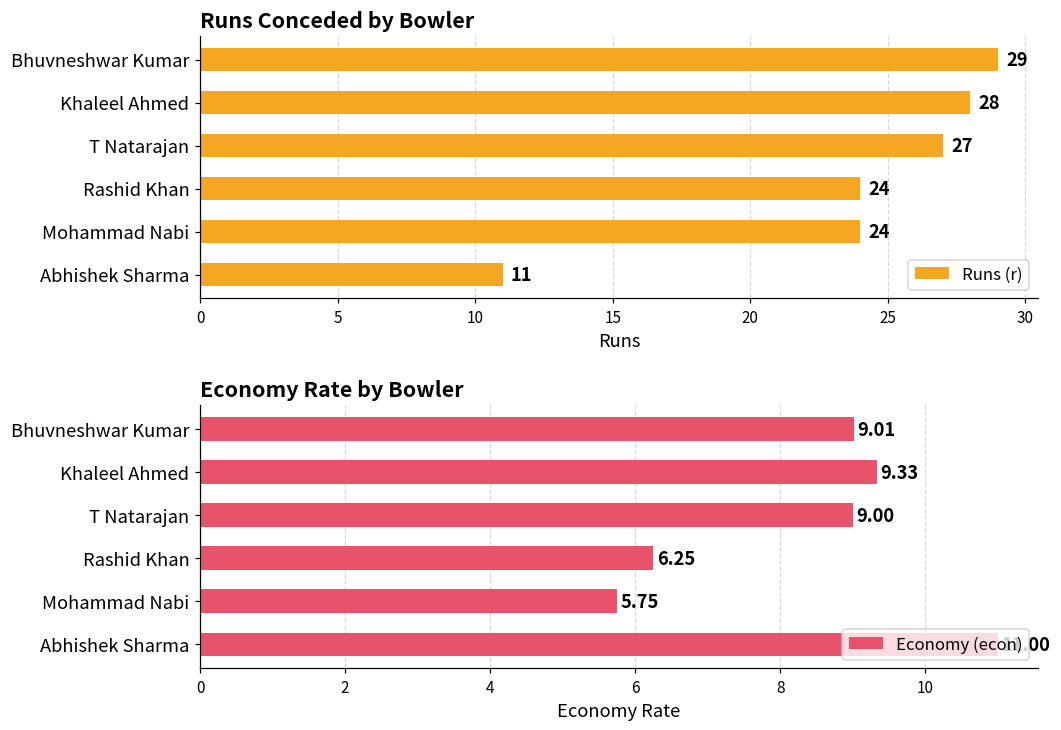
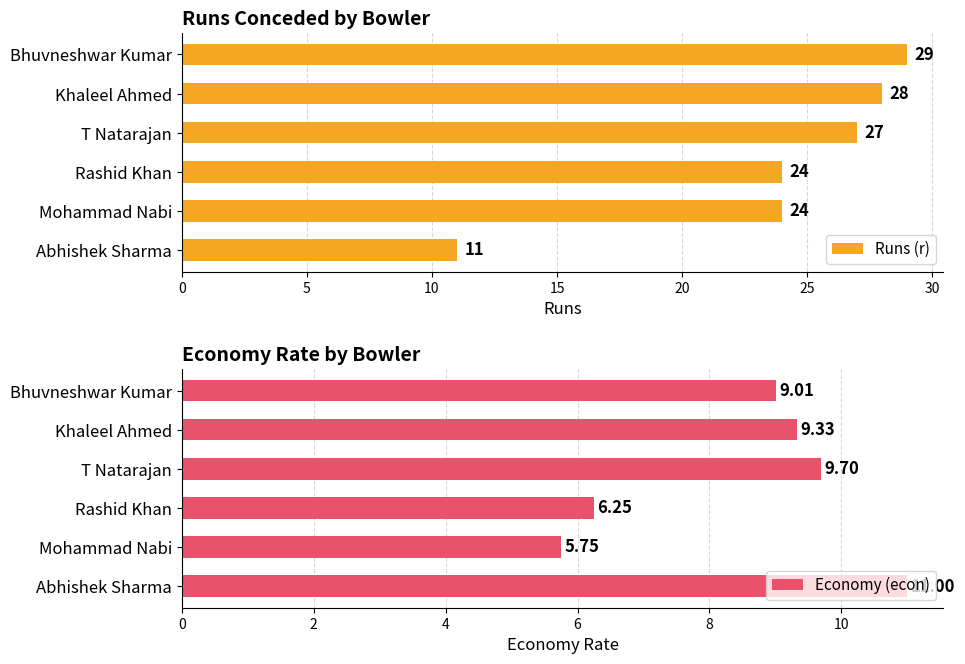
  {
    "Runs Conceded by Bowler": {
      "Bhuvneshwar Kumar": 29,
      "Khaleel Ahmed": 28,
      "T Natarajan": 27,
      "Rashid Khan": 24,
      "Mohammad Nabi": 24,
      "Abhishek Sharma": 11
    },
    "Economy Rate by Bowler": {
      "Bhuvneshwar Kumar": 9.01,
      "Khaleel Ahmed": 9.33,
-     "T Natarajan": 9.00,
+     "T Natarajan": 9.70,
      "Rashid Khan": 6.25,
      "Mohammad Nabi": 5.75
    }
  }
